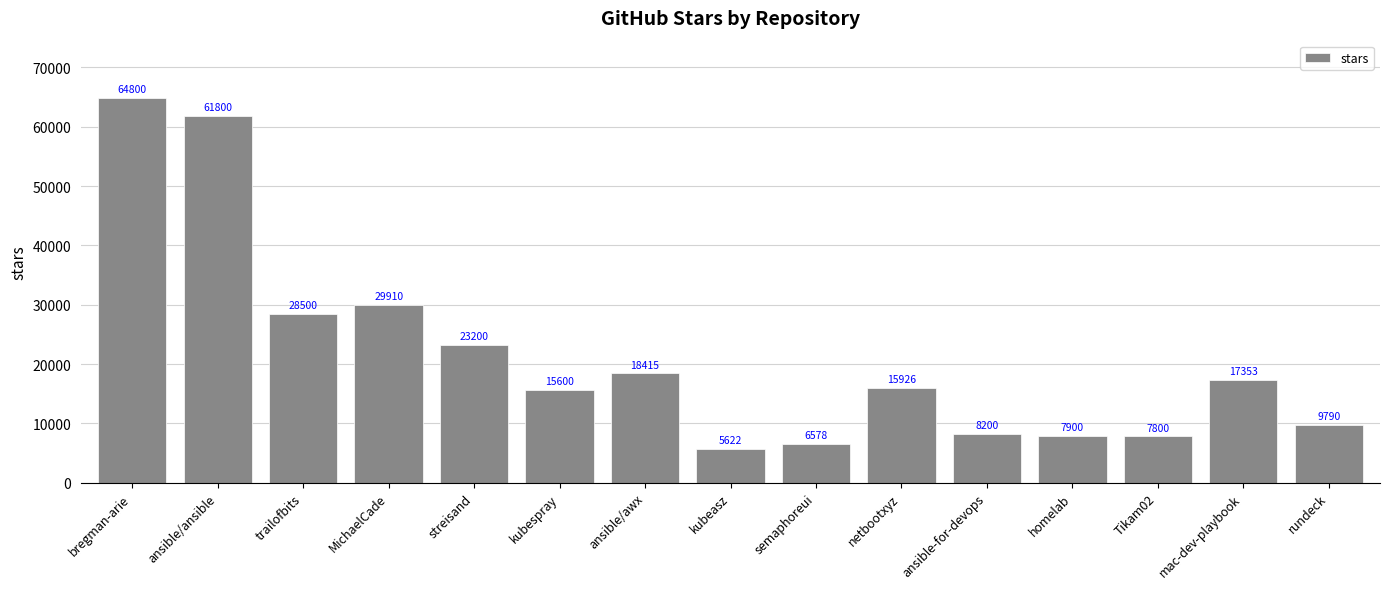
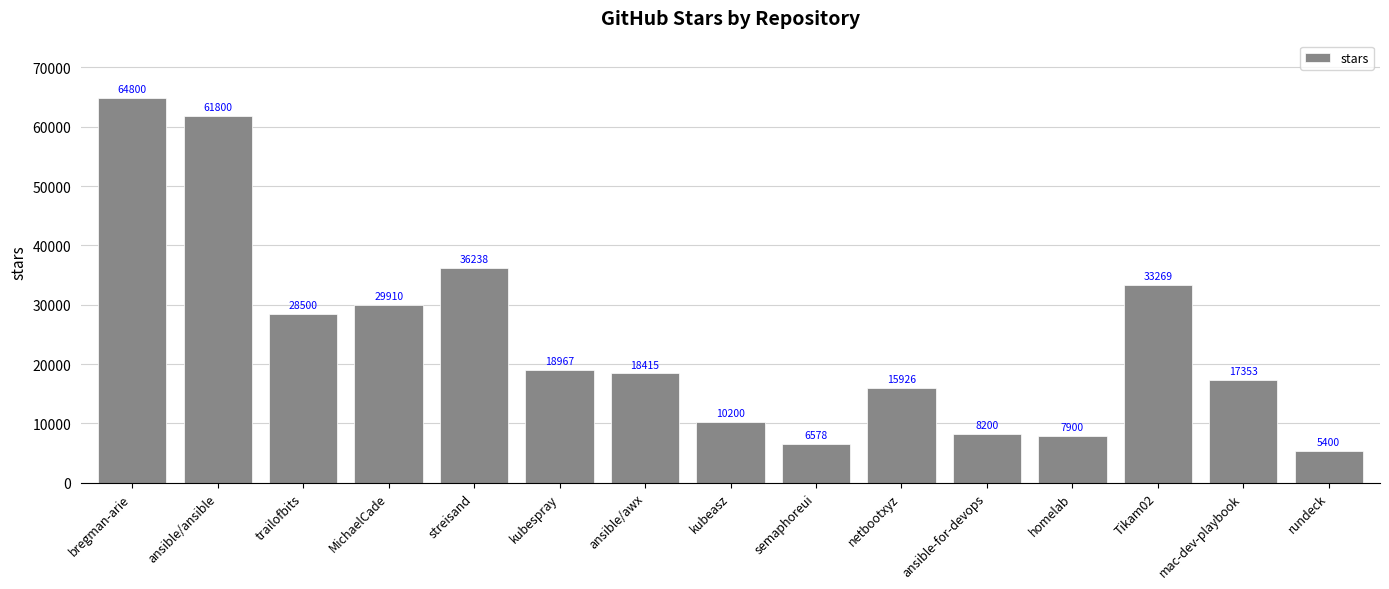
  {
    "bregman-arie": 64800,
    "ansible/ansible": 61800,
    "trailofbits": 28500,
    "MichaelCade": 29910,
-   "streisand": 23200,
-   "kubespray": 15600,
+   "streisand": 36238,
+   "kubespray": 18967,
    "ansible/awx": 18415,
-   "kubeasz": 5622,
+   "kubeasz": 10200,
    "semaphoreui": 6578,
    "netbootxyz": 15926,
    "ansible-for-devops": 8200,
    "homelab": 7900,
-   "Tikam02": 7800,
+   "Tikam02": 33269,
    "mac-dev-playbook": 17353,
-   "rundeck": 9790
+   "rundeck": 5400
  }
